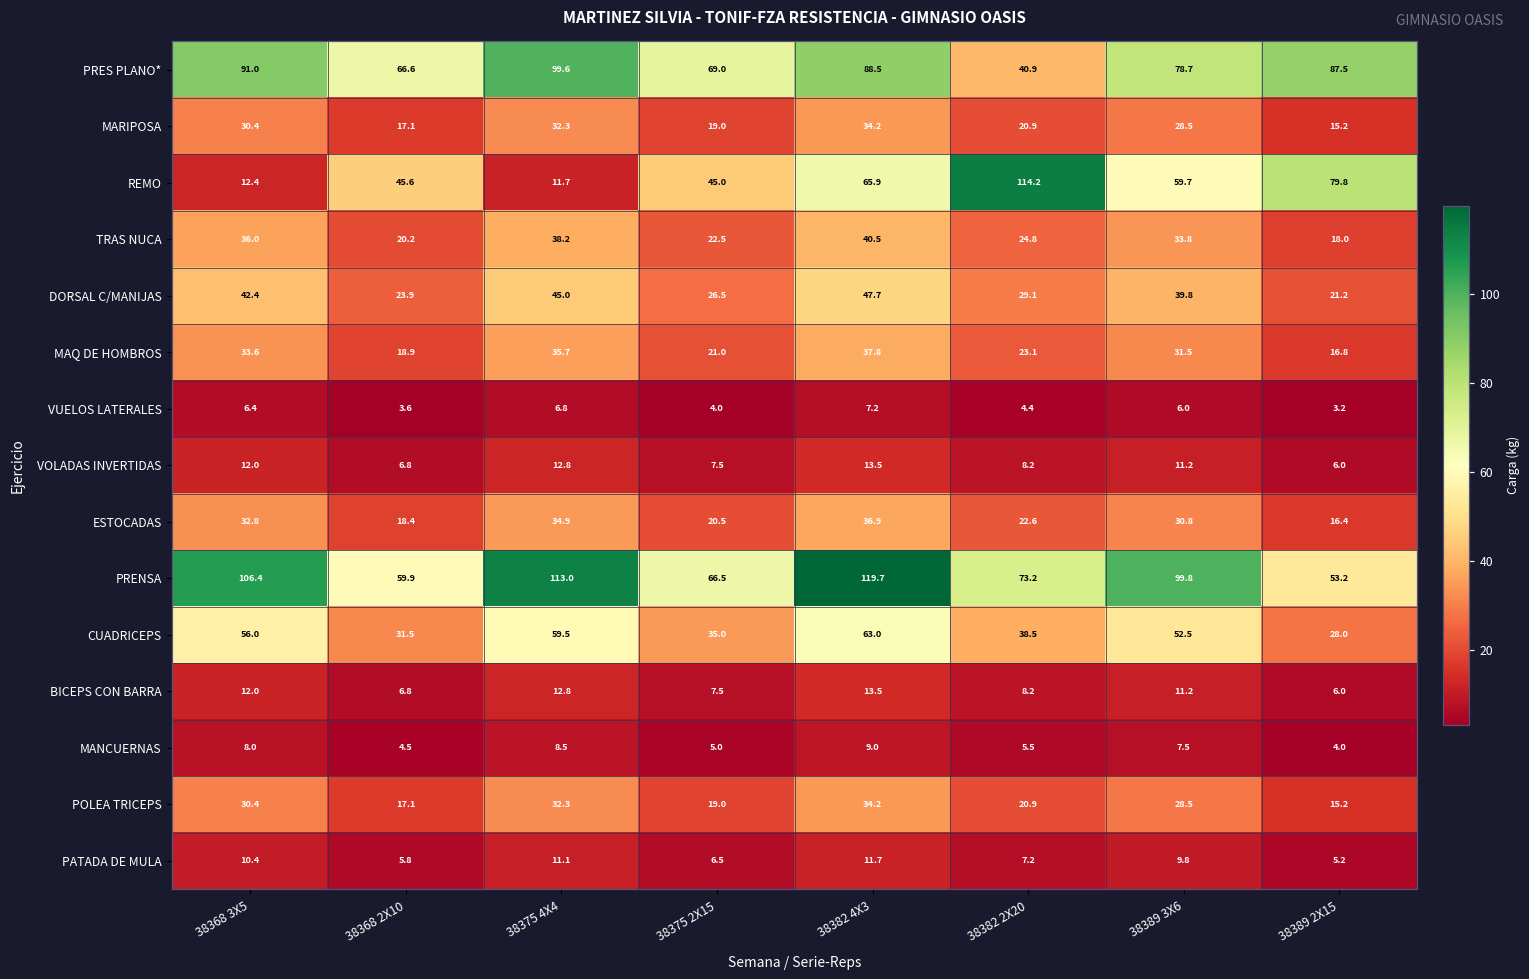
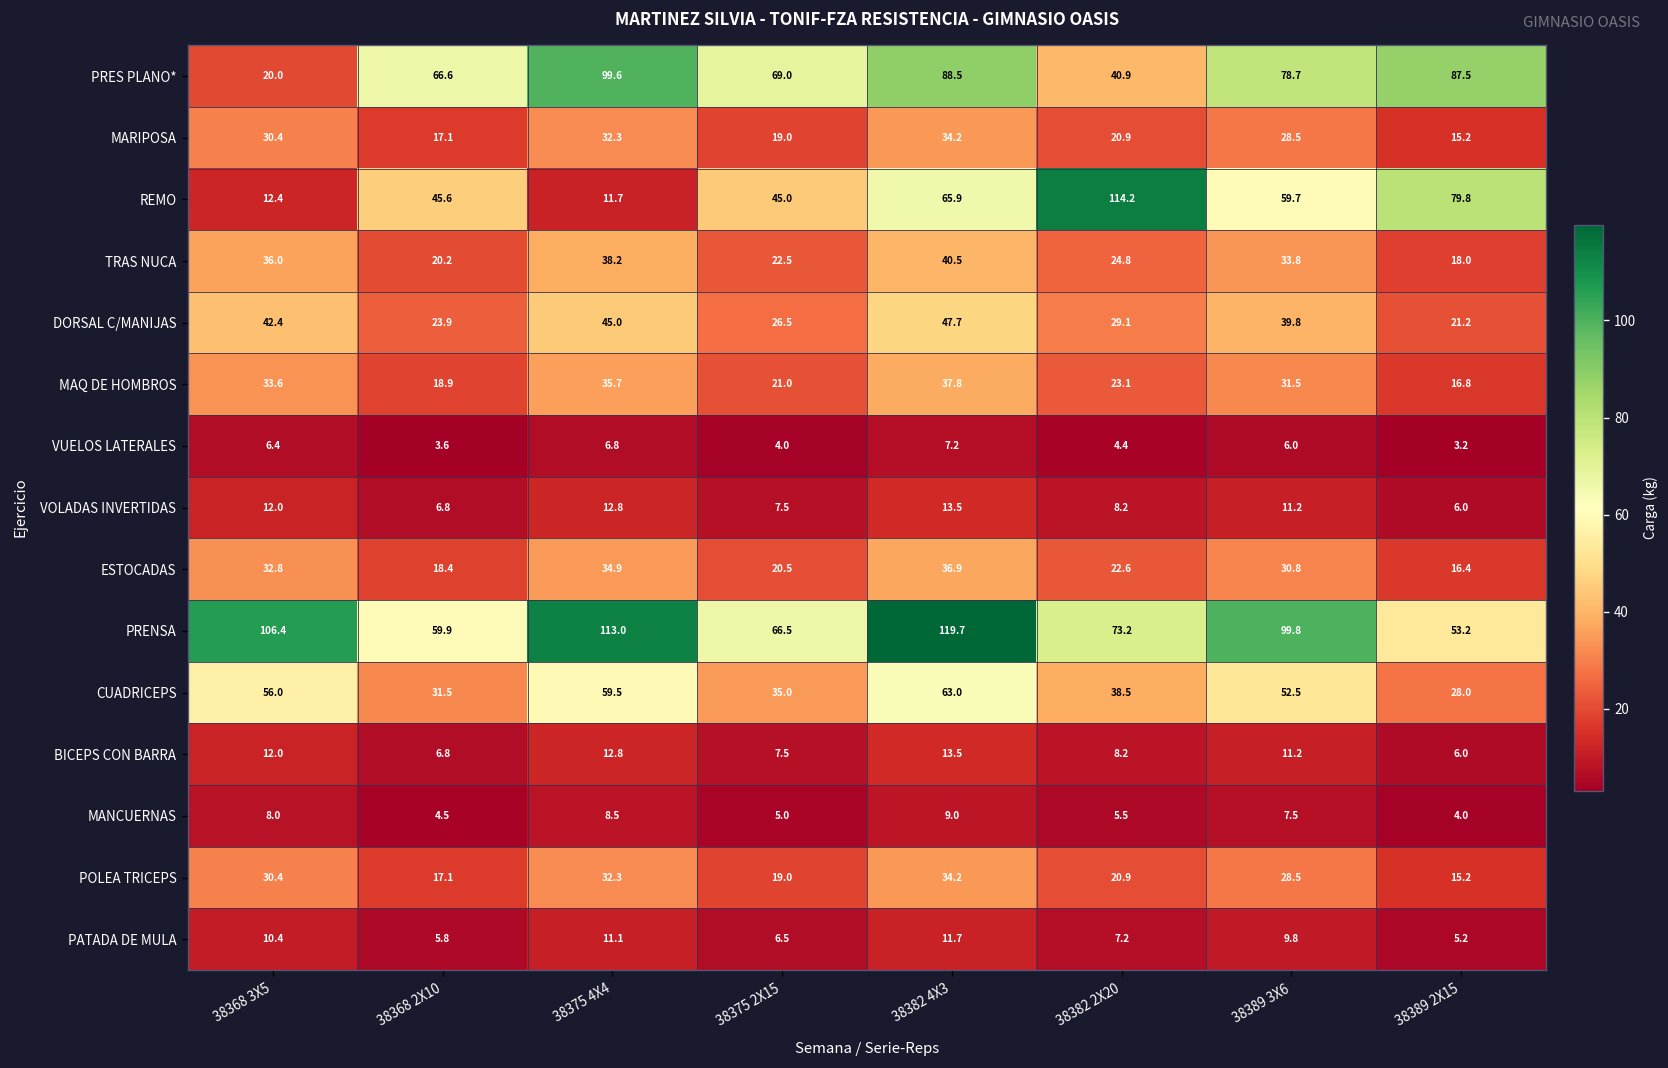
  {
    "PRES PLANO*": {
-     "38368 3X5": 91.0,
+     "38368 3X5": 20.0,
      "38368 2X10": 66.6,
      "38375 4X4": 99.6,
      "38375 2X15": 69.0,
      "38382 4X3": 88.5,
      "38382 2X20": 40.9,
      "38389 3X6": 78.7,
      "38389 2X15": 87.5
    },
    "MARIPOSA": {
      "38368 3X5": 30.4,
      "38368 2X10": 17.1,
      "38375 4X4": 32.3,
      "38375 2X15": 19.0,
      "38382 4X3": 34.2,
      "38382 2X20": 20.9,
      "38389 3X6": 28.5,
      "38389 2X15": 15.2
    },
    "REMO": {
      "38368 3X5": 12.4,
      "38368 2X10": 45.6,
      "38375 4X4": 11.7,
      "38375 2X15": 45.0,
      "38382 4X3": 65.9,
      "38382 2X20": 114.2,
      "38389 3X6": 59.7,
      "38389 2X15": 79.8
    },
    "TRAS NUCA": {
      "38368 3X5": 36.0,
      "38368 2X10": 20.2,
      "38375 4X4": 38.2,
      "38375 2X15": 22.5,
      "38382 4X3": 40.5,
      "38382 2X20": 24.8,
      "38389 3X6": 33.8,
      "38389 2X15": 18.0
    },
    "DORSAL C/MANIJAS": {
      "38368 3X5": 42.4,
      "38368 2X10": 23.9,
      "38375 4X4": 45.0,
      "38375 2X15": 26.5,
      "38382 4X3": 47.7,
      "38382 2X20": 29.1,
      "38389 3X6": 39.8,
      "38389 2X15": 21.2
    },
    "MAQ DE HOMBROS": {
      "38368 3X5": 33.6,
      "38368 2X10": 18.9,
      "38375 4X4": 35.7,
      "38375 2X15": 21.0,
      "38382 4X3": 37.8,
      "38382 2X20": 23.1,
      "38389 3X6": 31.5,
      "38389 2X15": 16.8
    },
    "VUELOS LATERALES": {
      "38368 3X5": 6.4,
      "38368 2X10": 3.6,
      "38375 4X4": 6.8,
      "38375 2X15": 4.0,
      "38382 4X3": 7.2,
      "38382 2X20": 4.4,
      "38389 3X6": 6.0,
      "38389 2X15": 3.2
    },
    "VOLADAS INVERTIDAS": {
      "38368 3X5": 12.0,
      "38368 2X10": 6.8,
      "38375 4X4": 12.8,
      "38375 2X15": 7.5,
      "38382 4X3": 13.5,
      "38382 2X20": 8.2,
      "38389 3X6": 11.2,
      "38389 2X15": 6.0
    },
    "ESTOCADAS": {
      "38368 3X5": 32.8,
      "38368 2X10": 18.4,
      "38375 4X4": 34.9,
      "38375 2X15": 20.5,
      "38382 4X3": 36.9,
      "38382 2X20": 22.6,
      "38389 3X6": 30.8,
      "38389 2X15": 16.4
    },
    "PRENSA": {
      "38368 3X5": 106.4,
      "38368 2X10": 59.9,
      "38375 4X4": 113.0,
      "38375 2X15": 66.5,
      "38382 4X3": 119.7,
      "38382 2X20": 73.2,
      "38389 3X6": 99.8,
      "38389 2X15": 53.2
    },
    "CUADRICEPS": {
      "38368 3X5": 56.0,
      "38368 2X10": 31.5,
      "38375 4X4": 59.5,
      "38375 2X15": 35.0,
      "38382 4X3": 63.0,
      "38382 2X20": 38.5,
      "38389 3X6": 52.5,
      "38389 2X15": 28.0
    },
    "BICEPS CON BARRA": {
      "38368 3X5": 12.0,
      "38368 2X10": 6.8,
      "38375 4X4": 12.8,
      "38375 2X15": 7.5,
      "38382 4X3": 13.5,
      "38382 2X20": 8.2,
      "38389 3X6": 11.2,
      "38389 2X15": 6.0
    },
    "MANCUERNAS": {
      "38368 3X5": 8.0,
      "38368 2X10": 4.5,
      "38375 4X4": 8.5,
      "38375 2X15": 5.0,
      "38382 4X3": 9.0,
      "38382 2X20": 5.5,
      "38389 3X6": 7.5,
      "38389 2X15": 4.0
    },
    "POLEA TRICEPS": {
      "38368 3X5": 30.4,
      "38368 2X10": 17.1,
      "38375 4X4": 32.3,
      "38375 2X15": 19.0,
      "38382 4X3": 34.2,
      "38382 2X20": 20.9,
      "38389 3X6": 28.5,
      "38389 2X15": 15.2
    },
    "PATADA DE MULA": {
      "38368 3X5": 10.4,
      "38368 2X10": 5.8,
      "38375 4X4": 11.1,
      "38375 2X15": 6.5,
      "38382 4X3": 11.7,
      "38382 2X20": 7.2,
      "38389 3X6": 9.8,
      "38389 2X15": 5.2
    }
  }
